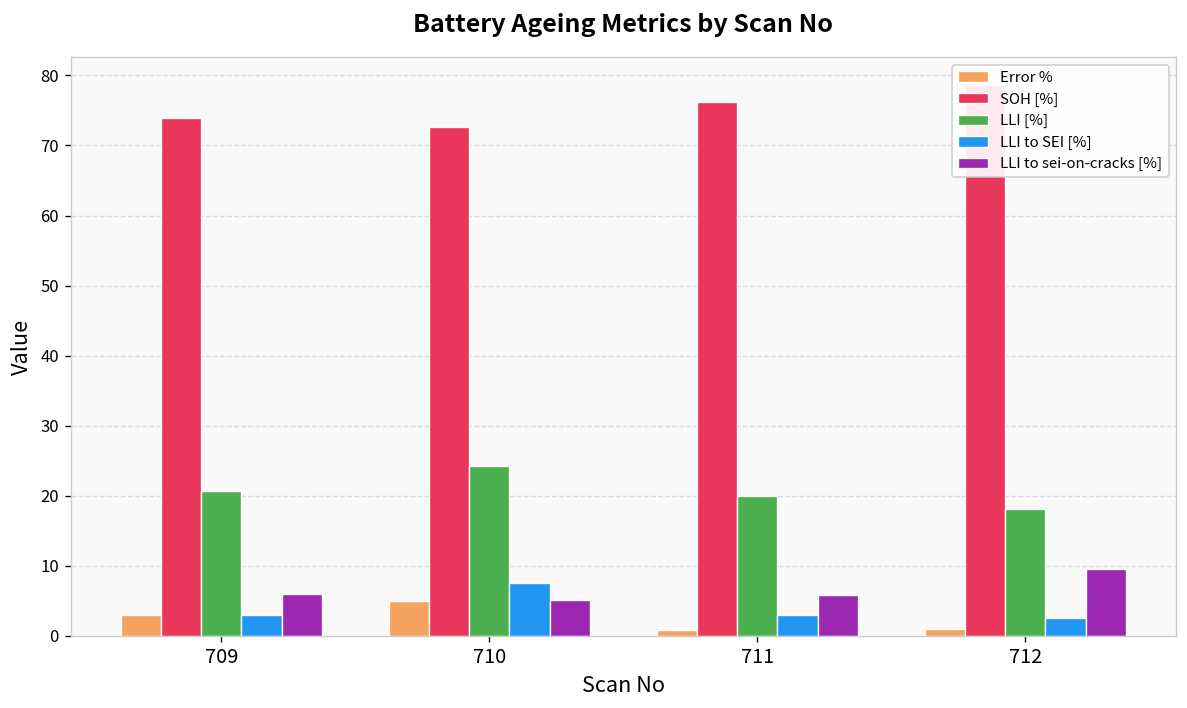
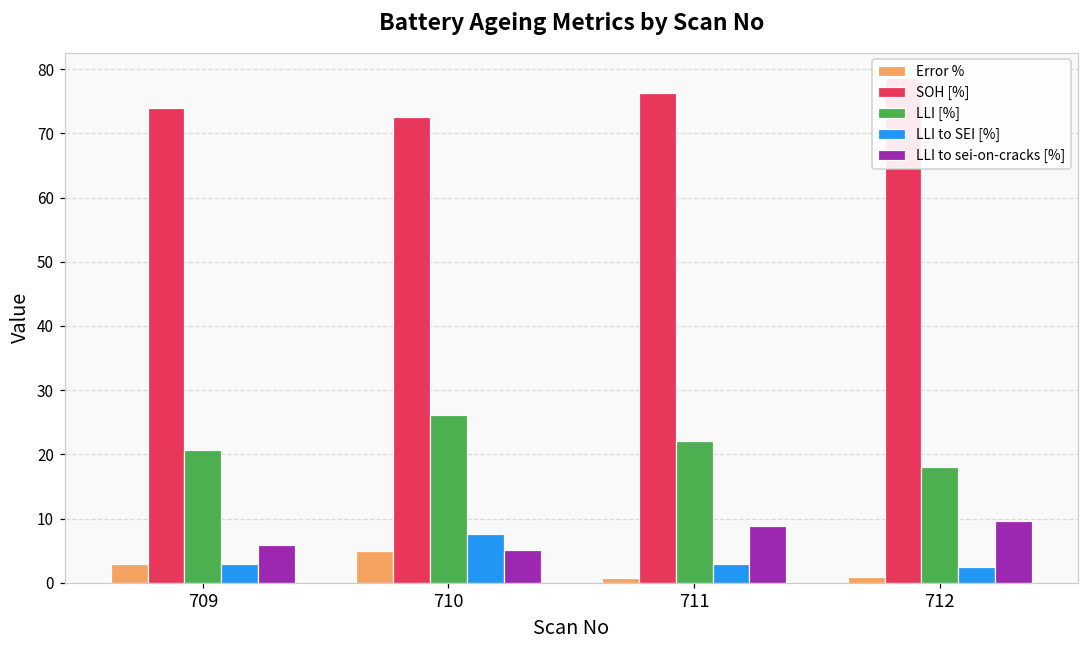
  {
    "Error %": {
      "709": 3,
      "710": 5,
      "711": 1,
      "712": 1
    },
    "SOH [%]": {
      "709": 74,
      "710": 73,
      "711": 76
    },
    "LLI [%]": {
      "709": 21,
-     "710": 24,
-     "711": 20,
+     "710": 26,
+     "711": 22,
      "712": 18
    },
    "LLI to SEI [%]": {
      "709": 3,
      "710": 8,
      "711": 3,
      "712": 3
    },
    "LLI to sei-on-cracks [%]": {
      "709": 6,
      "710": 5,
-     "711": 6,
+     "711": 9,
      "712": 10
    }
  }
